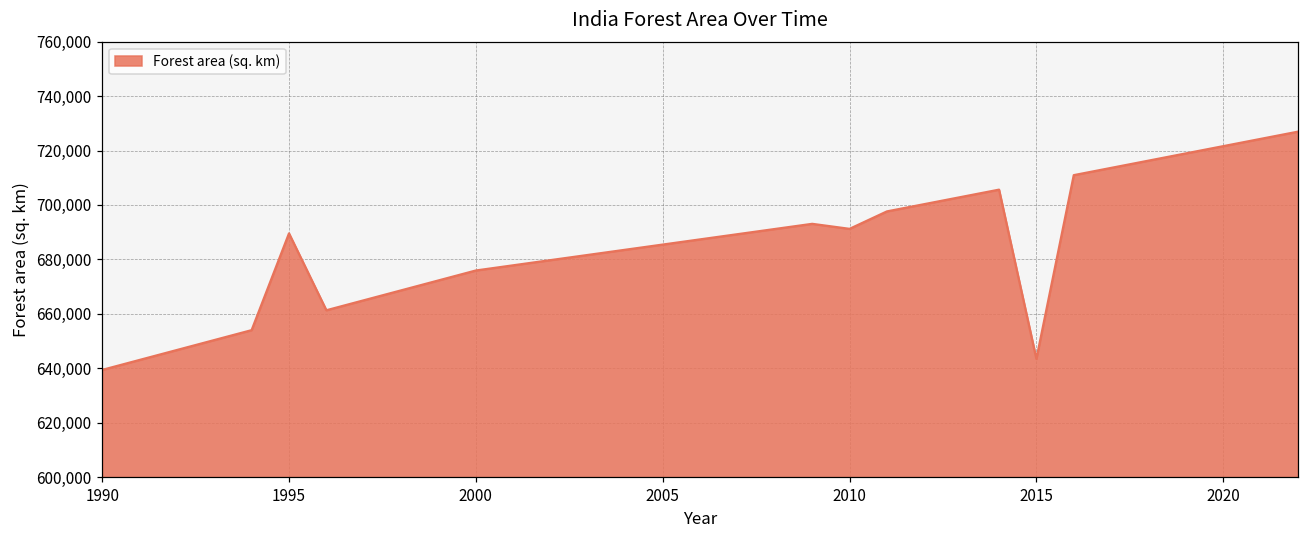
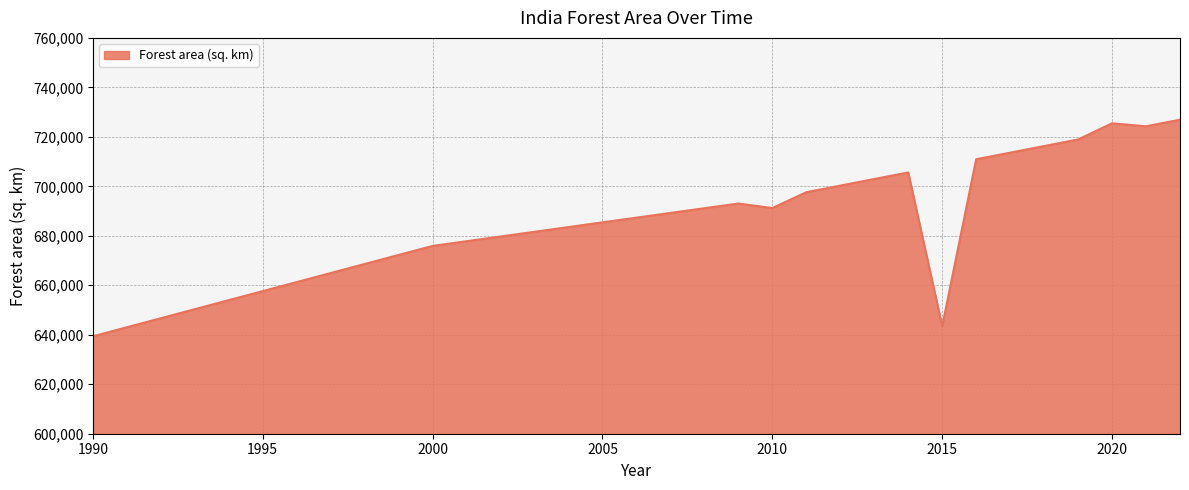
  {
    "1990": "639,000",
-   "1995": "690,000",
+   "1995": "658,000",
    "2000": "676,000",
    "2005": "685,000",
    "2010": "691,000",
    "2015": "643,000",
-   "2020": "722,000"
+   "2020": "725,000"
  }
